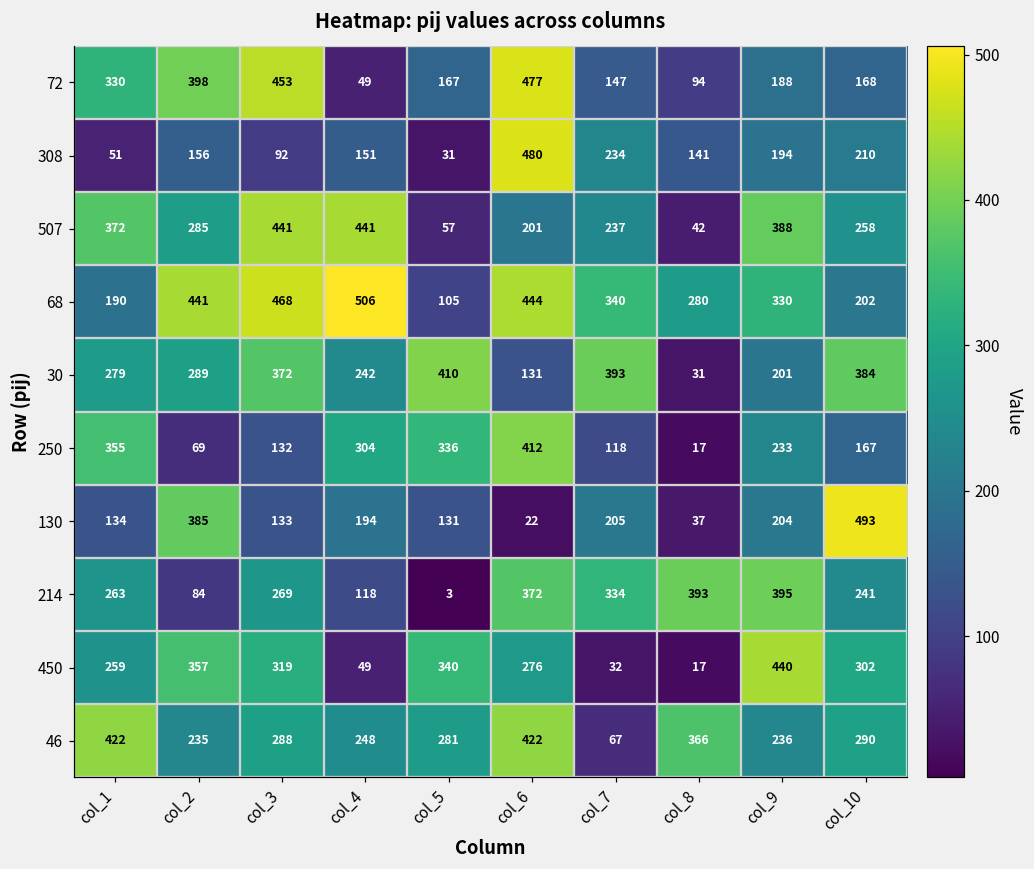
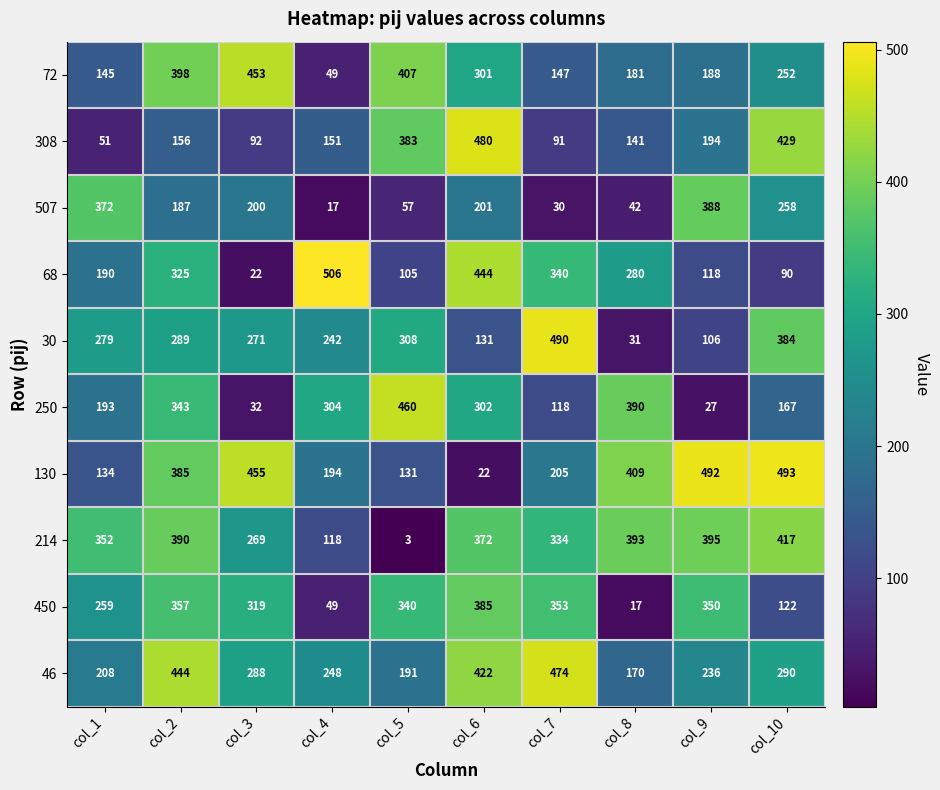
  {
    "72": {
-     "col_1": 330,
+     "col_1": 145,
      "col_2": 398,
      "col_3": 453,
      "col_4": 49,
-     "col_5": 167,
-     "col_6": 477,
+     "col_5": 407,
+     "col_6": 301,
      "col_7": 147,
-     "col_8": 94,
+     "col_8": 181,
      "col_9": 188,
-     "col_10": 168
+     "col_10": 252
    },
    "308": {
      "col_1": 51,
      "col_2": 156,
      "col_3": 92,
      "col_4": 151,
-     "col_5": 31,
+     "col_5": 383,
      "col_6": 480,
-     "col_7": 234,
+     "col_7": 91,
      "col_8": 141,
      "col_9": 194,
-     "col_10": 210
+     "col_10": 429
    },
    "507": {
      "col_1": 372,
-     "col_2": 285,
-     "col_3": 441,
-     "col_4": 441,
+     "col_2": 187,
+     "col_3": 200,
+     "col_4": 17,
      "col_5": 57,
      "col_6": 201,
-     "col_7": 237,
+     "col_7": 30,
      "col_8": 42,
      "col_9": 388,
      "col_10": 258
    },
    "68": {
      "col_1": 190,
-     "col_2": 441,
-     "col_3": 468,
+     "col_2": 325,
+     "col_3": 22,
      "col_4": 506,
      "col_5": 105,
      "col_6": 444,
      "col_7": 340,
      "col_8": 280,
-     "col_9": 330,
-     "col_10": 202
+     "col_9": 118,
+     "col_10": 90
    },
    "30": {
      "col_1": 279,
      "col_2": 289,
-     "col_3": 372,
+     "col_3": 271,
      "col_4": 242,
-     "col_5": 410,
+     "col_5": 308,
      "col_6": 131,
-     "col_7": 393,
+     "col_7": 490,
      "col_8": 31,
-     "col_9": 201,
+     "col_9": 106,
      "col_10": 384
    },
    "250": {
-     "col_1": 355,
-     "col_2": 69,
-     "col_3": 132,
+     "col_1": 193,
+     "col_2": 343,
+     "col_3": 32,
      "col_4": 304,
-     "col_5": 336,
-     "col_6": 412,
+     "col_5": 460,
+     "col_6": 302,
      "col_7": 118,
-     "col_8": 17,
-     "col_9": 233,
+     "col_8": 390,
+     "col_9": 27,
      "col_10": 167
    },
    "130": {
      "col_1": 134,
      "col_2": 385,
-     "col_3": 133,
+     "col_3": 455,
      "col_4": 194,
      "col_5": 131,
      "col_6": 22,
      "col_7": 205,
-     "col_8": 37,
-     "col_9": 204,
+     "col_8": 409,
+     "col_9": 492,
      "col_10": 493
    },
    "214": {
-     "col_1": 263,
-     "col_2": 84,
+     "col_1": 352,
+     "col_2": 390,
      "col_3": 269,
      "col_4": 118,
      "col_5": 3,
      "col_6": 372,
      "col_7": 334,
      "col_8": 393,
      "col_9": 395,
-     "col_10": 241
+     "col_10": 417
    },
    "450": {
      "col_1": 259,
      "col_2": 357,
      "col_3": 319,
      "col_4": 49,
      "col_5": 340,
-     "col_6": 276,
-     "col_7": 32,
+     "col_6": 385,
+     "col_7": 353,
      "col_8": 17,
-     "col_9": 440,
-     "col_10": 302
+     "col_9": 350,
+     "col_10": 122
    },
    "46": {
-     "col_1": 422,
-     "col_2": 235,
+     "col_1": 208,
+     "col_2": 444,
      "col_3": 288,
      "col_4": 248,
-     "col_5": 281,
+     "col_5": 191,
      "col_6": 422,
-     "col_7": 67,
-     "col_8": 366,
+     "col_7": 474,
+     "col_8": 170,
      "col_9": 236,
      "col_10": 290
    }
  }
